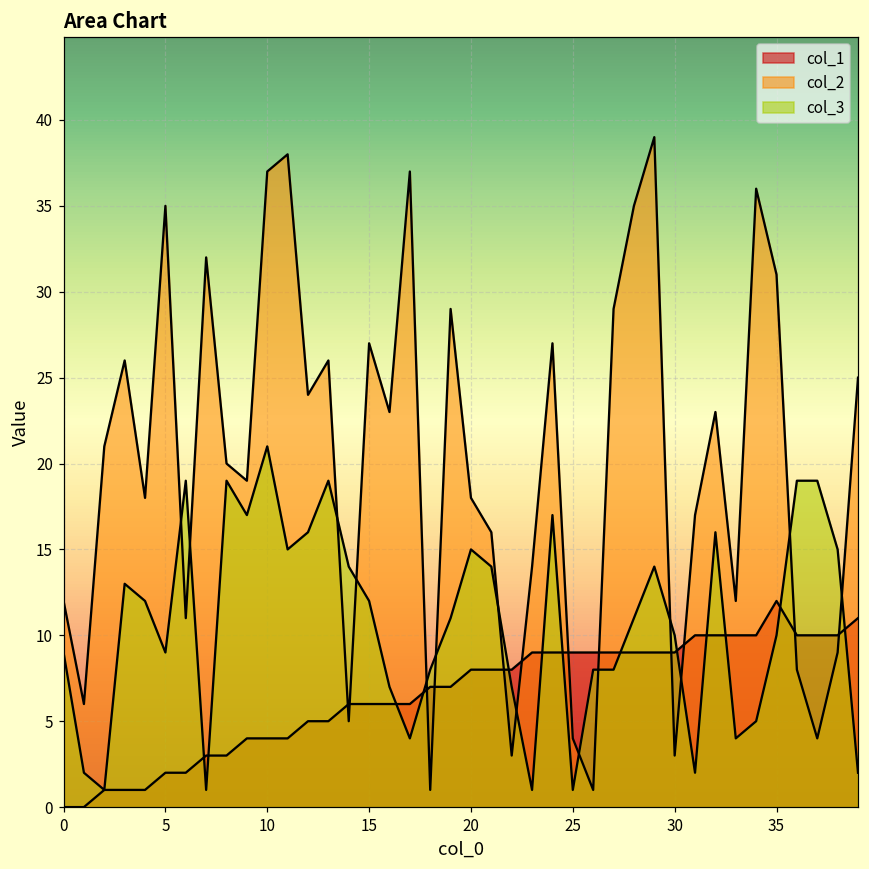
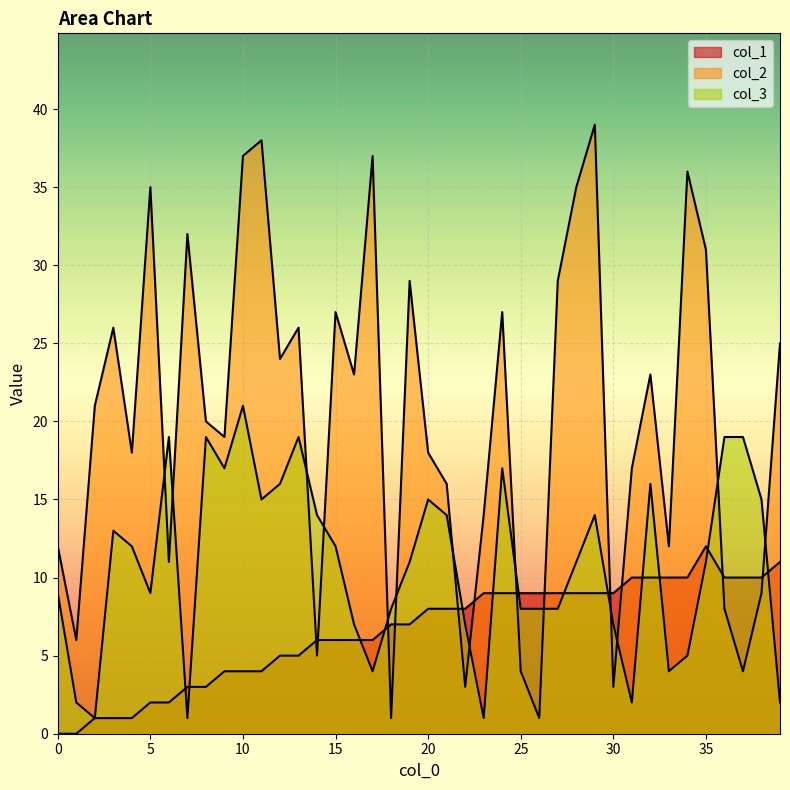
  {
    "col_1": {
      "0": 0,
      "5": 2,
      "10": 4,
      "15": 6,
      "20": 8,
      "25": 9,
      "30": 9,
      "35": 12
    },
    "col_2": {
      "0": 12,
      "5": 35,
      "10": 37,
      "15": 27,
      "20": 18,
      "25": 4,
      "30": 3,
      "35": 31
    },
    "col_3": {
      "0": 9,
      "5": 9,
      "10": 21,
      "15": 12,
      "20": 15,
-     "25": 1,
-     "30": 10,
-     "35": 10
+     "25": 8,
+     "30": 7,
+     "35": 11
    }
  }
